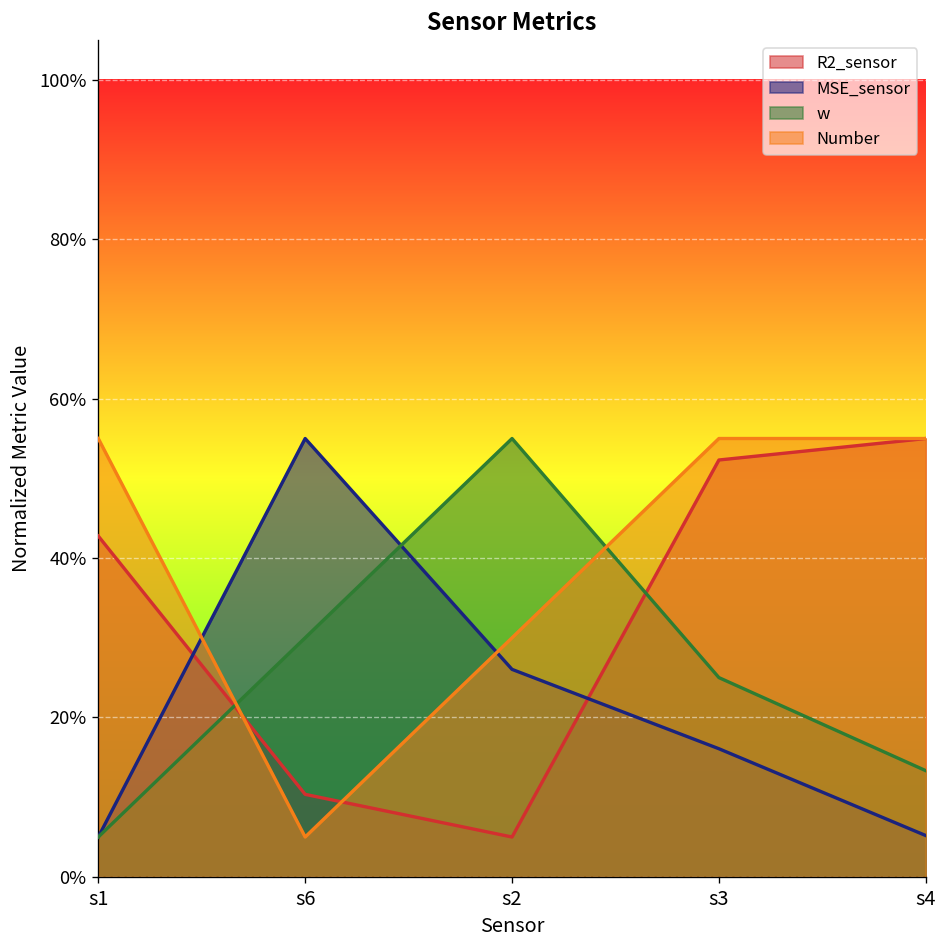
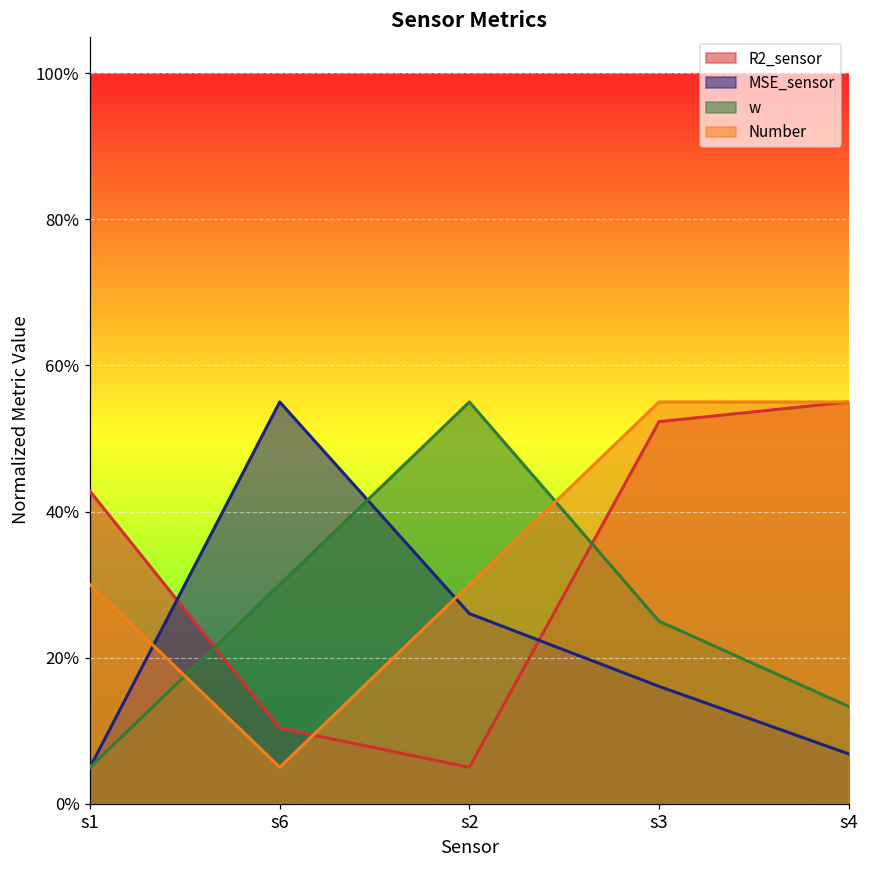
  {
    "R2_sensor": {
      "s1": "43%",
      "s6": "10%",
      "s2": "5%",
      "s3": "52%"
    },
    "MSE_sensor": {
      "s6": "55%",
      "s2": "26%",
      "s3": "16%",
-     "s4": "5%"
+     "s4": "7%"
    },
    "w": {
      "s6": "30%",
      "s2": "55%",
      "s3": "25%",
      "s4": "13%"
    },
    "Number": {
-     "s1": "55%",
+     "s1": "30%",
      "s6": "5%",
      "s2": "30%",
      "s3": "55%"
    }
  }
